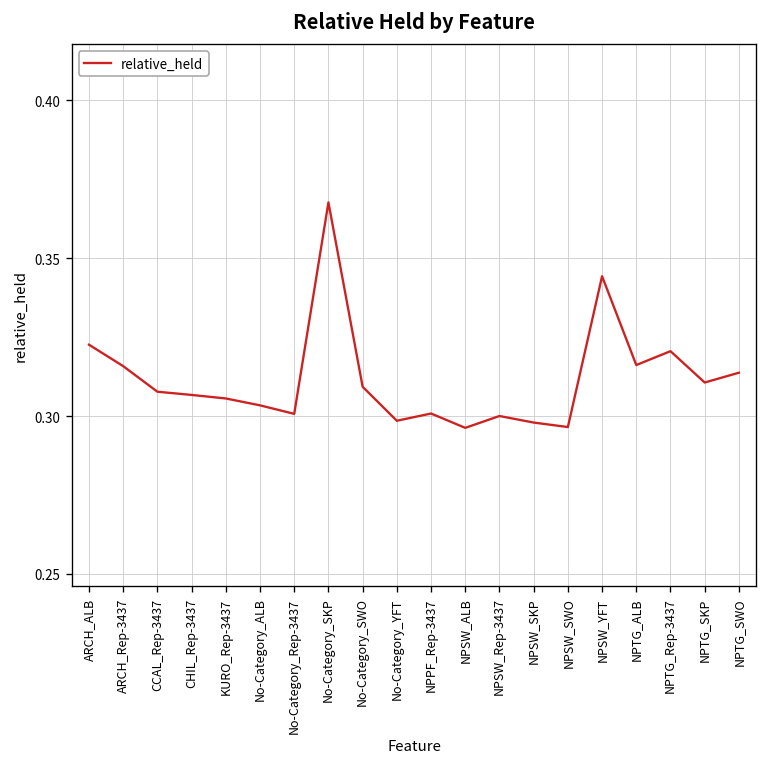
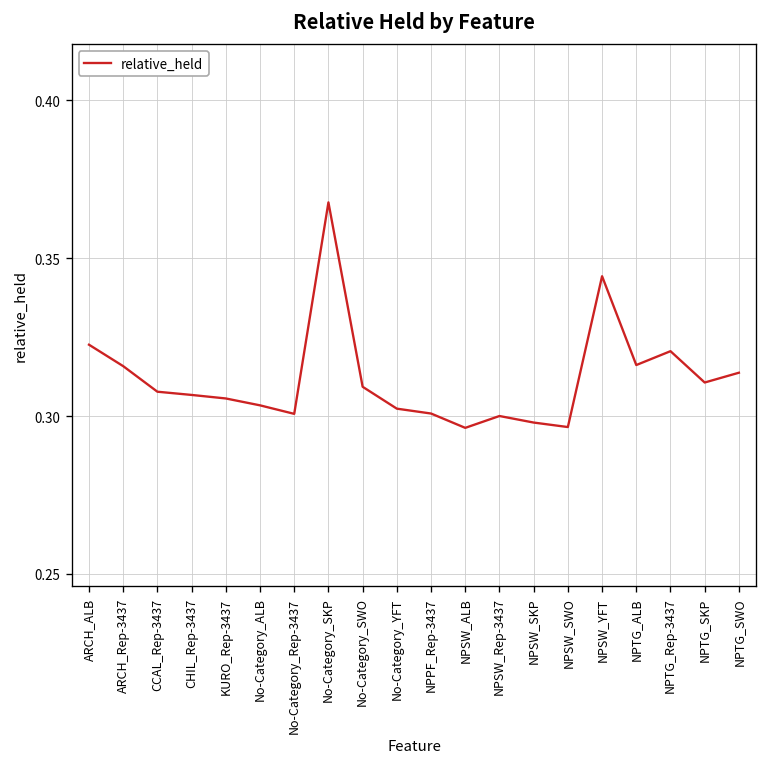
  {
    "ARCH_ALB": 0.323,
    "ARCH_Rep-3437": 0.316,
    "CCAL_Rep-3437": 0.308,
    "CHIL_Rep-3437": 0.307,
    "KURO_Rep-3437": 0.306,
    "No-Category_ALB": 0.303,
    "No-Category_Rep-3437": 0.301,
    "No-Category_SKP": 0.368,
    "No-Category_SWO": 0.309,
-   "No-Category_YFT": 0.298,
+   "No-Category_YFT": 0.302,
    "NPPF_Rep-3437": 0.301,
    "NPSW_ALB": 0.296,
    "NPSW_Rep-3437": 0.300,
    "NPSW_SKP": 0.298,
    "NPSW_SWO": 0.297,
    "NPSW_YFT": 0.344,
    "NPTG_ALB": 0.316,
    "NPTG_Rep-3437": 0.321,
    "NPTG_SKP": 0.311,
    "NPTG_SWO": 0.314
  }
